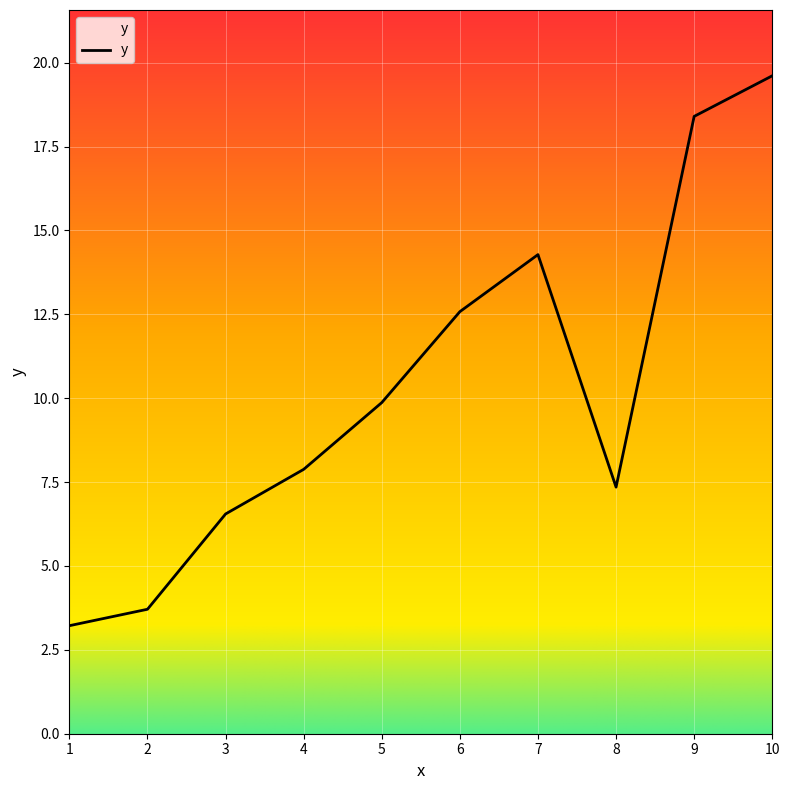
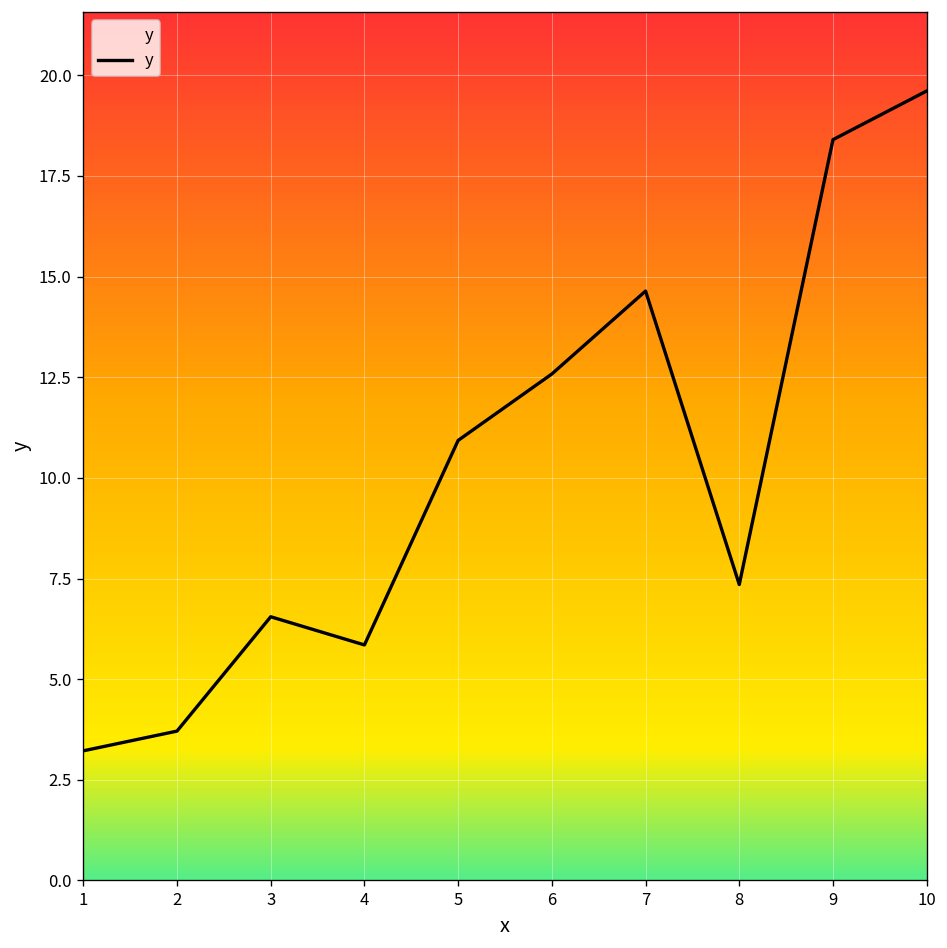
  {
    "1": 3.2,
    "2": 3.7,
    "3": 6.6,
-   "4": 7.9,
-   "5": 9.9,
+   "4": 5.9,
+   "5": 10.9,
    "6": 12.6,
-   "7": 14.3,
+   "7": 14.6,
    "8": 7.4,
    "9": 18.4,
    "10": 19.6
  }
